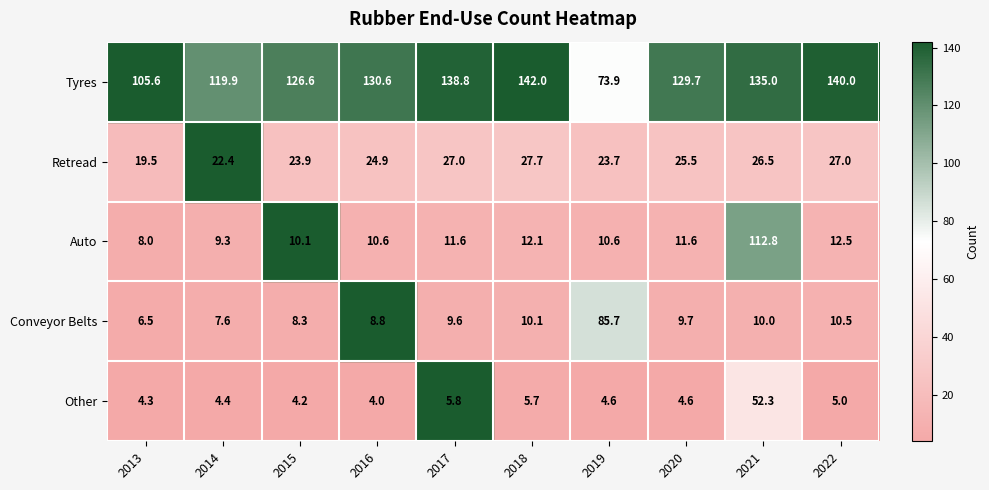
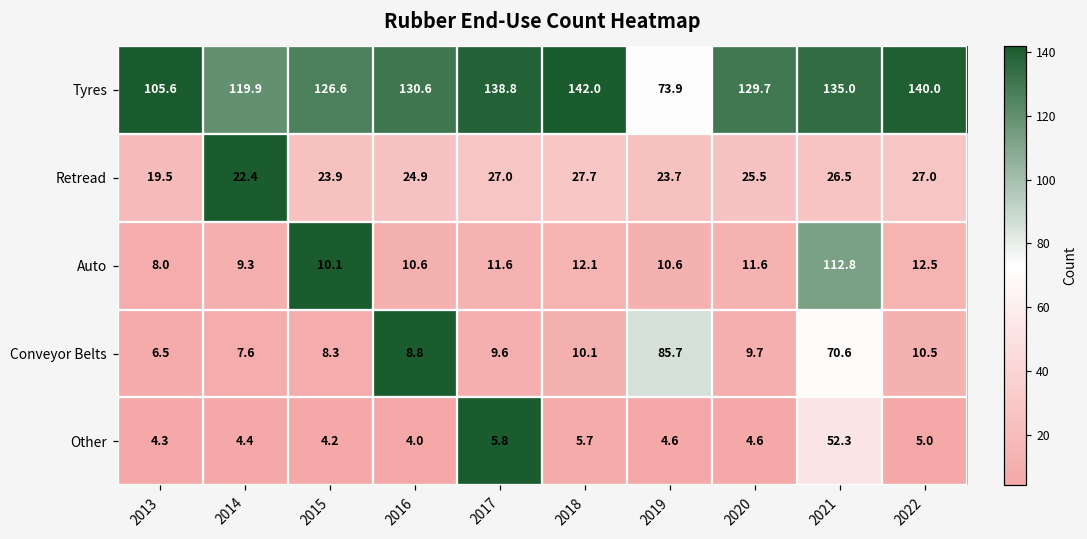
  {
    "Tyres": {
      "2014": 119.9,
      "2015": 126.6,
      "2016": 130.6,
      "2017": 138.8,
      "2018": 142.0,
      "2019": 73.9,
      "2020": 129.7,
      "2021": 135.0,
      "2022": 140.0
    },
    "Retread": {
      "2013": 19.5,
      "2015": 23.9,
      "2016": 24.9,
      "2017": 27.0,
      "2018": 27.7,
      "2019": 23.7,
      "2020": 25.5,
      "2021": 26.5,
      "2022": 27.0
    },
    "Auto": {
      "2013": 8.0,
      "2014": 9.3,
      "2016": 10.6,
      "2017": 11.6,
      "2018": 12.1,
      "2019": 10.6,
      "2020": 11.6,
      "2021": 112.8,
      "2022": 12.5
    },
    "Conveyor Belts": {
      "2013": 6.5,
      "2014": 7.6,
      "2015": 8.3,
      "2017": 9.6,
      "2018": 10.1,
      "2019": 85.7,
      "2020": 9.7,
-     "2021": 10.0,
+     "2021": 70.6,
      "2022": 10.5
    },
    "Other": {
      "2013": 4.3,
      "2014": 4.4,
      "2015": 4.2,
      "2016": 4.0,
      "2018": 5.7,
      "2019": 4.6,
      "2020": 4.6,
      "2021": 52.3,
      "2022": 5.0
    }
  }
